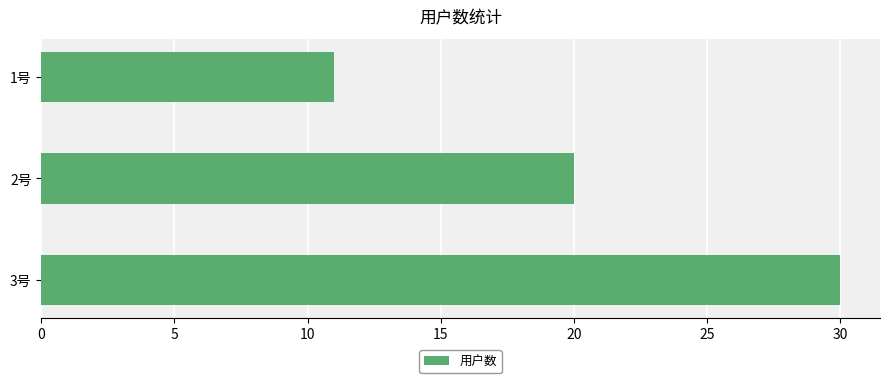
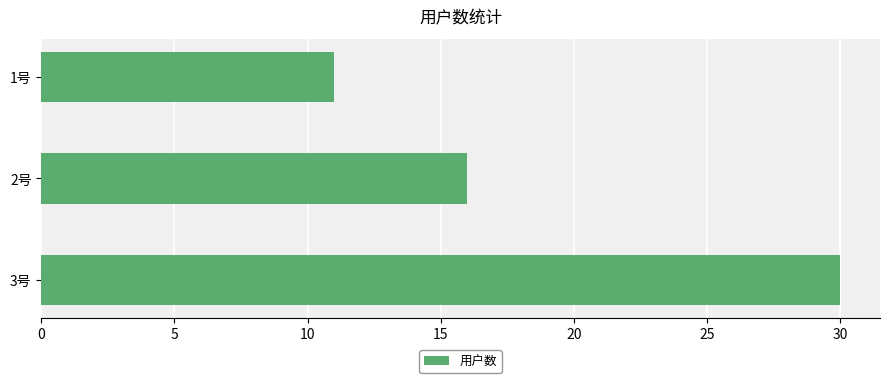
  {
    "1号": 11,
-   "2号": 20,
+   "2号": 16,
    "3号": 30
  }
